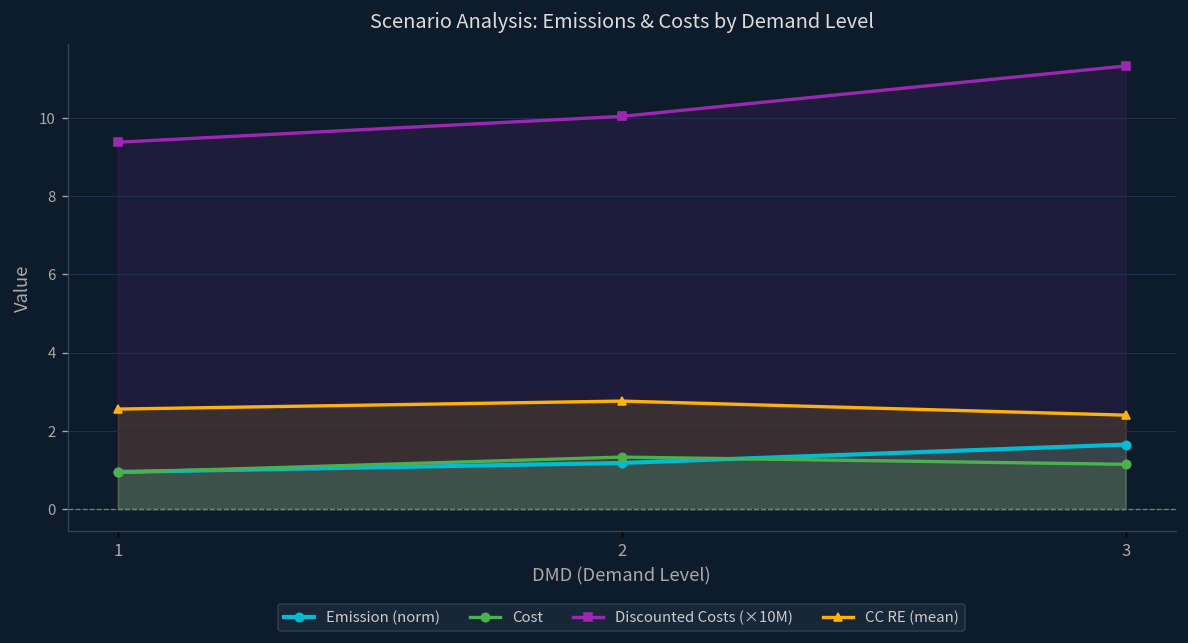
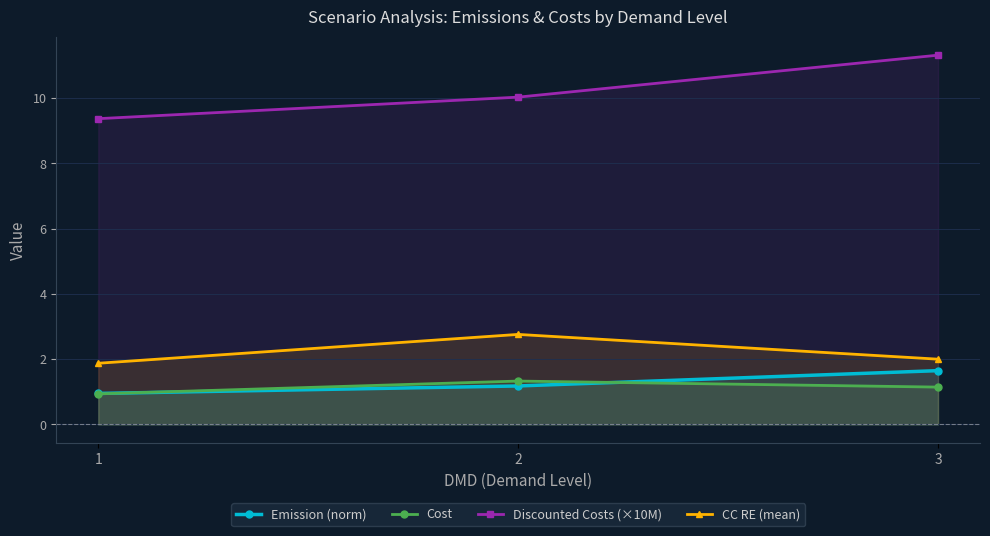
  {
    "Emission (norm)": {
      "2": 1.2,
      "3": 1.6
    },
    "Cost": {
      "2": 1.3,
      "3": 1.1
    },
    "Discounted Costs (×10M)": {
      "1": 9.4,
      "2": 10.0,
      "3": 11.3
    },
    "CC RE (mean)": {
-     "1": 2.6,
+     "1": 1.9,
      "2": 2.8,
-     "3": 2.4
+     "3": 2.0
    }
  }
